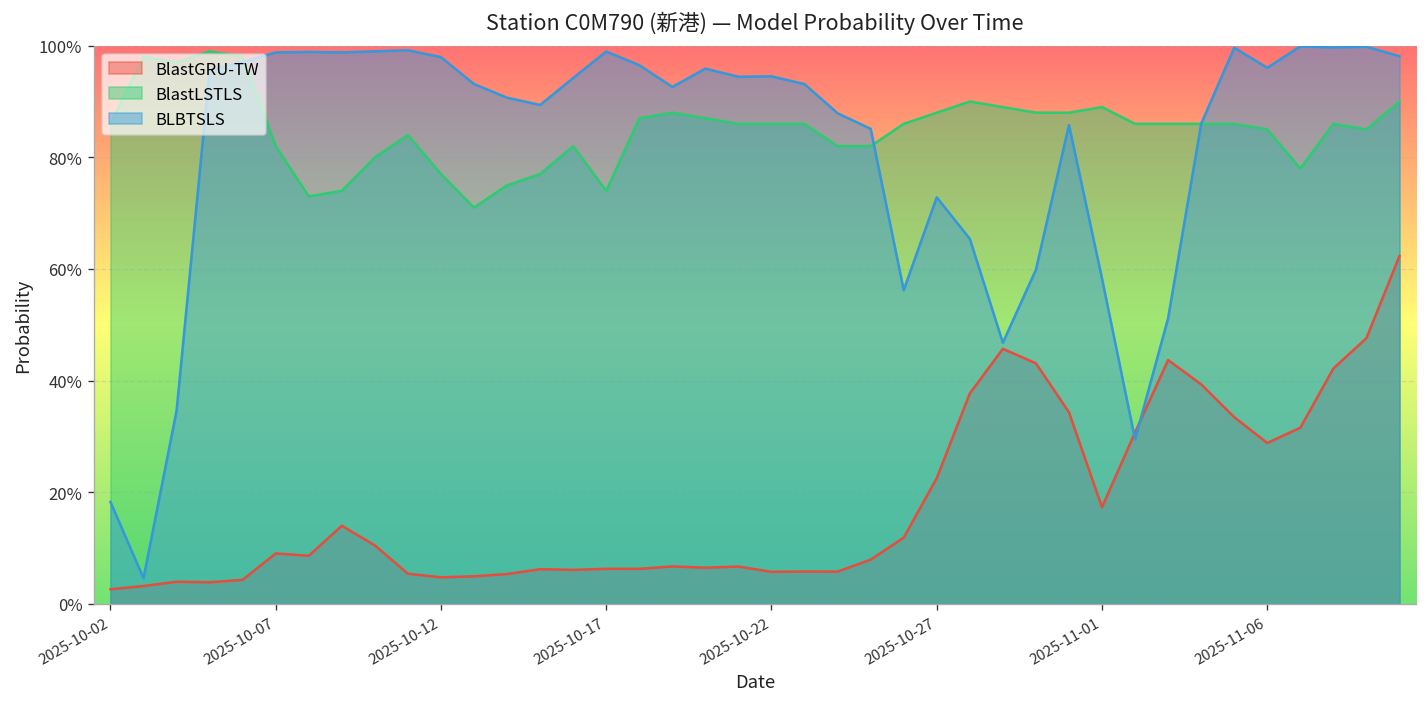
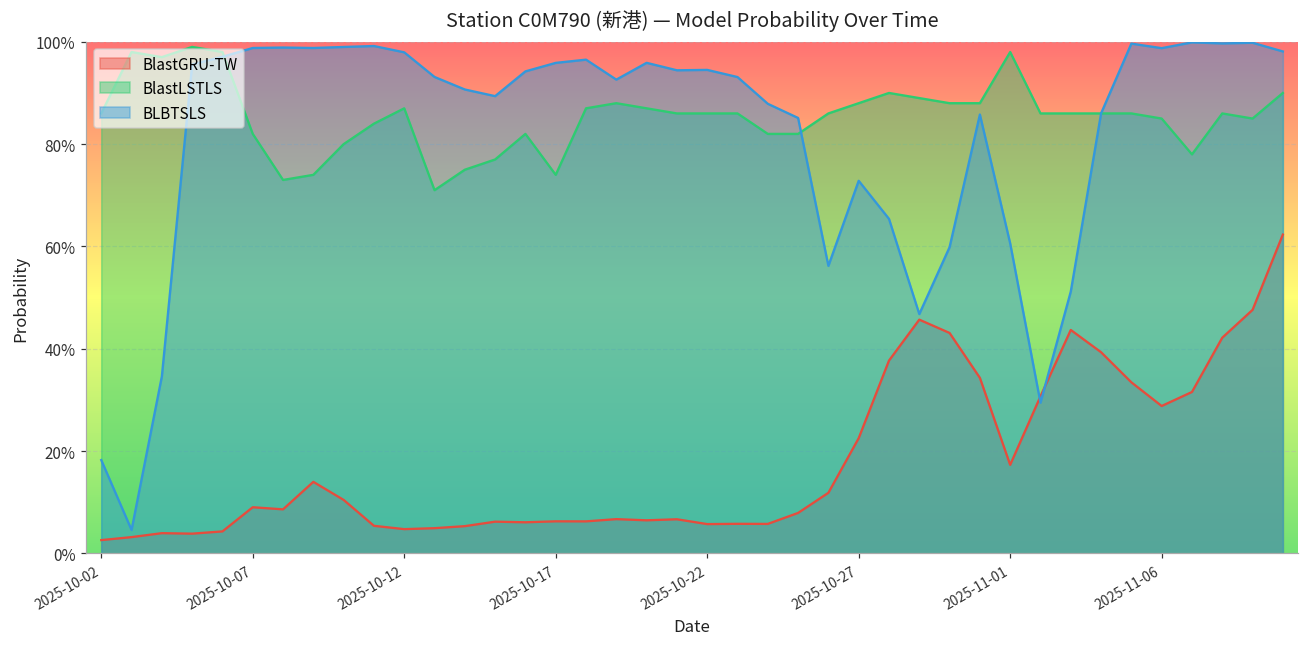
  {
    "BlastGRU-TW": {
      "2025-10-02": "3%",
      "2025-10-07": "9%",
      "2025-10-12": "5%",
      "2025-10-17": "6%",
      "2025-10-22": "6%",
      "2025-10-27": "23%",
      "2025-11-01": "17%",
      "2025-11-06": "29%"
    },
    "BlastLSTLS": {
      "2025-10-07": "82%",
-     "2025-10-12": "77%",
+     "2025-10-12": "87%",
      "2025-10-17": "74%",
      "2025-10-22": "86%",
      "2025-10-27": "88%",
-     "2025-11-01": "89%",
+     "2025-11-01": "98%",
      "2025-11-06": "85%"
    },
    "BLBTSLS": {
      "2025-10-02": "18%",
      "2025-10-07": "99%",
      "2025-10-12": "98%",
-     "2025-10-17": "99%",
+     "2025-10-17": "96%",
      "2025-10-22": "95%",
      "2025-10-27": "73%",
-     "2025-11-01": "58%",
-     "2025-11-06": "96%"
+     "2025-11-01": "61%",
+     "2025-11-06": "99%"
    }
  }
